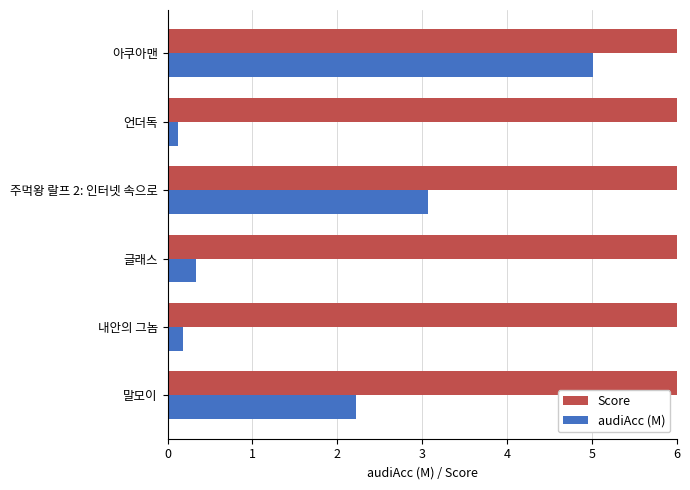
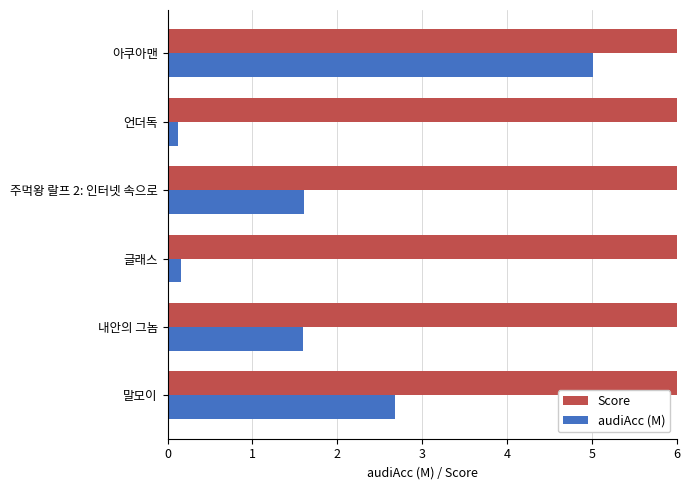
  {
    "audiAcc (M)": {
      "아쿠아맨": 5.0,
      "언더독": 0.1,
-     "주먹왕 랄프 2: 인터넷 속으로": 3.1,
-     "글래스": 0.3,
-     "내안의 그놈": 0.2,
-     "말모이": 2.2
+     "주먹왕 랄프 2: 인터넷 속으로": 1.6,
+     "글래스": 0.2,
+     "내안의 그놈": 1.6,
+     "말모이": 2.7
    }
  }
